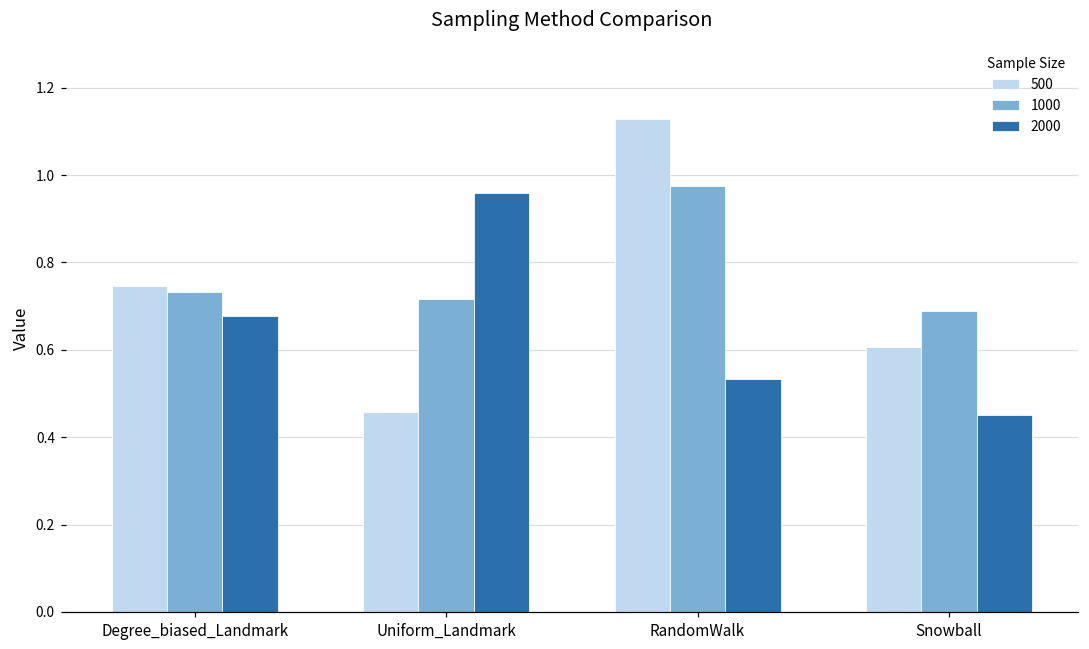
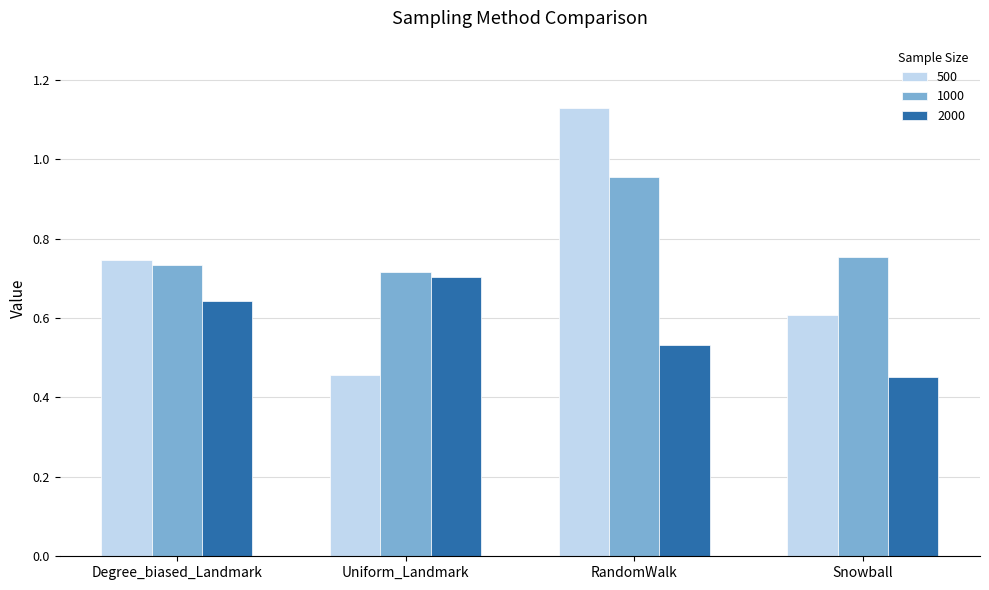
  {
    "500": {
      "Degree_biased_Landmark": 0.74,
      "Uniform_Landmark": 0.46,
      "RandomWalk": 1.13,
      "Snowball": 0.61
    },
    "1000": {
      "Degree_biased_Landmark": 0.73,
      "Uniform_Landmark": 0.72,
-     "RandomWalk": 0.98,
-     "Snowball": 0.69
+     "RandomWalk": 0.95,
+     "Snowball": 0.75
    },
    "2000": {
-     "Degree_biased_Landmark": 0.68,
-     "Uniform_Landmark": 0.96,
+     "Degree_biased_Landmark": 0.64,
+     "Uniform_Landmark": 0.70,
      "RandomWalk": 0.53,
      "Snowball": 0.45
    }
  }
